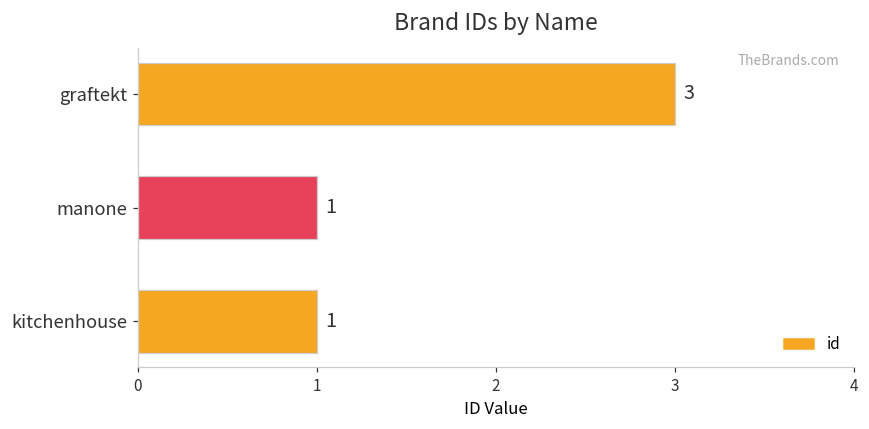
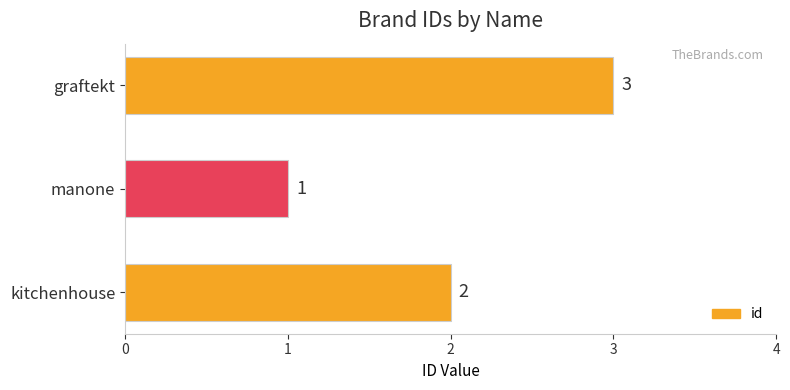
  {
    "graftekt": 3,
    "manone": 1,
-   "kitchenhouse": 1
+   "kitchenhouse": 2
  }
